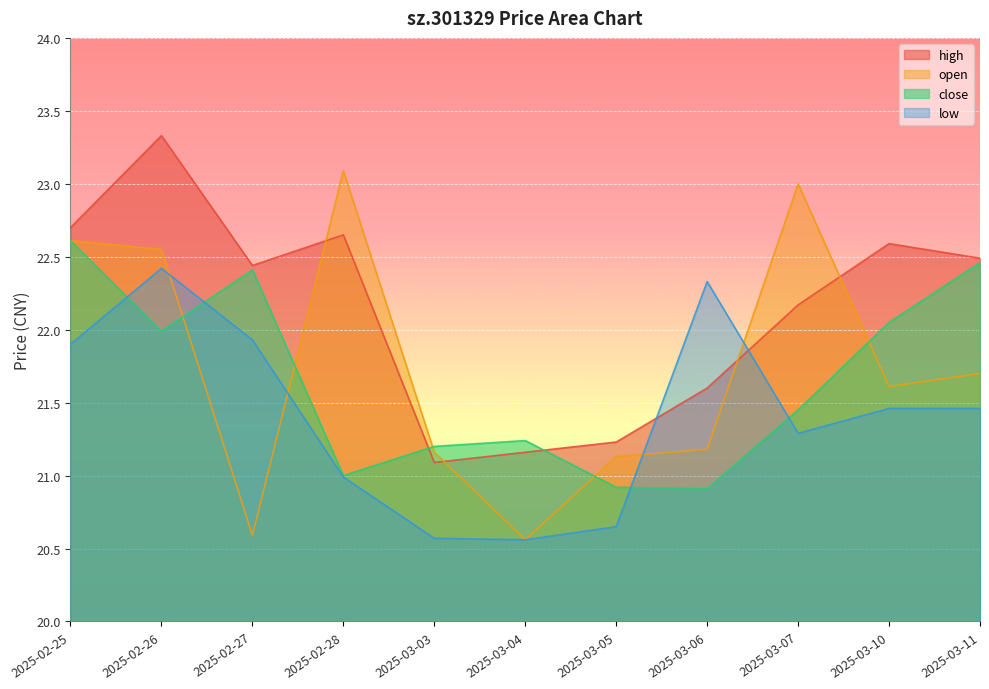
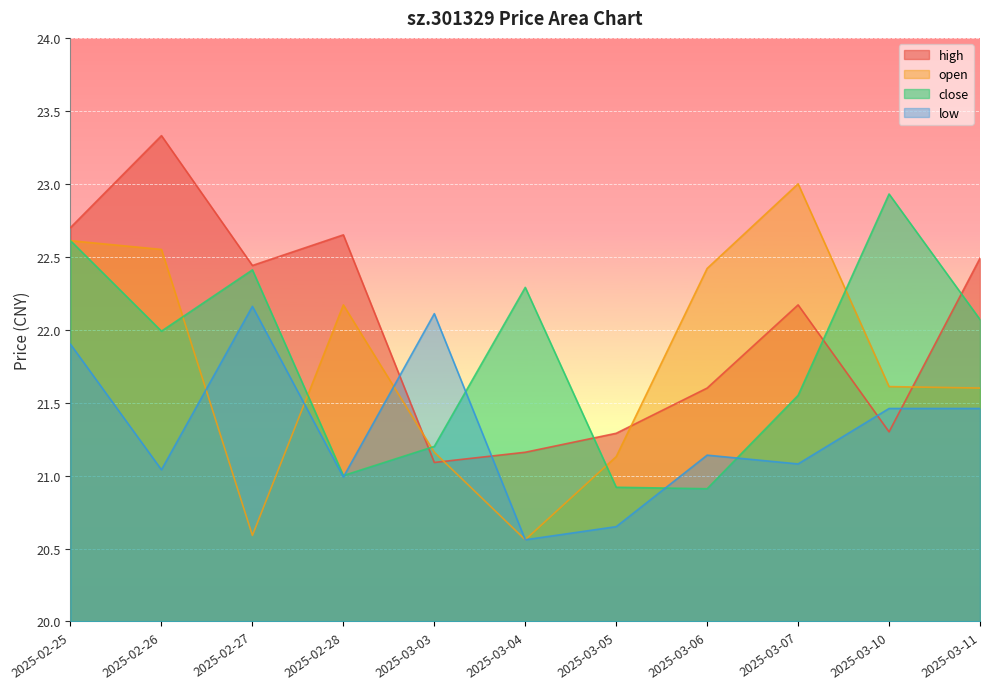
  {
    "high": {
      "2025-02-25": 22.70,
      "2025-02-26": 23.33,
      "2025-02-27": 22.44,
      "2025-02-28": 22.65,
      "2025-03-03": 21.09,
      "2025-03-04": 21.16,
-     "2025-03-05": 21.23,
+     "2025-03-05": 21.29,
      "2025-03-06": 21.60,
      "2025-03-07": 22.17,
-     "2025-03-10": 22.59,
+     "2025-03-10": 21.30,
      "2025-03-11": 22.49
    },
    "open": {
      "2025-02-26": 22.55,
      "2025-02-27": 20.59,
-     "2025-02-28": 23.09,
+     "2025-02-28": 22.17,
      "2025-03-03": 21.16,
      "2025-03-05": 21.13,
-     "2025-03-06": 21.18,
+     "2025-03-06": 22.42,
      "2025-03-07": 23.00,
      "2025-03-10": 21.61,
-     "2025-03-11": 21.7
+     "2025-03-11": 21.6
    },
    "close": {
      "2025-02-26": 21.99,
      "2025-02-27": 22.41,
      "2025-03-03": 21.20,
-     "2025-03-04": 21.24,
+     "2025-03-04": 22.29,
      "2025-03-05": 20.92,
      "2025-03-06": 20.91,
-     "2025-03-07": 21.45,
-     "2025-03-10": 22.05,
-     "2025-03-11": 22.46
+     "2025-03-07": 21.55,
+     "2025-03-10": 22.93,
+     "2025-03-11": 22.07
    },
    "low": {
      "2025-02-25": 21.90,
-     "2025-02-26": 22.42,
-     "2025-02-27": 21.93,
-     "2025-03-03": 20.57,
+     "2025-02-26": 21.04,
+     "2025-02-27": 22.16,
+     "2025-03-03": 22.11,
      "2025-03-05": 20.65,
-     "2025-03-06": 22.33,
-     "2025-03-07": 21.29,
+     "2025-03-06": 21.14,
+     "2025-03-07": 21.08,
      "2025-03-10": 21.46,
      "2025-03-11": 21.46
    }
  }
